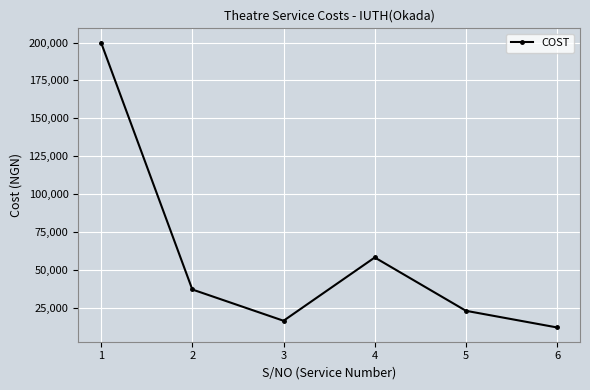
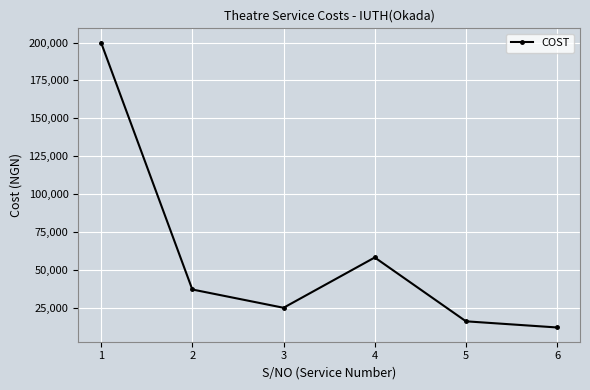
  {
    "1": "200,000",
    "2": "37,000",
-   "3": "16,000",
+   "3": "25,000",
    "4": "58,000",
-   "5": "23,000",
+   "5": "16,000",
    "6": "12,000"
  }
